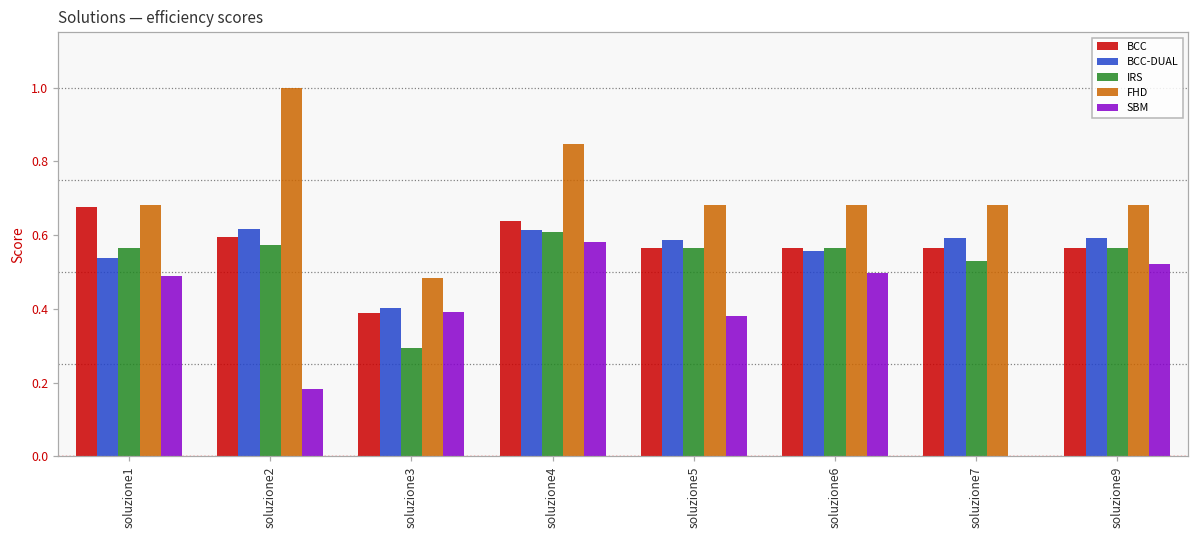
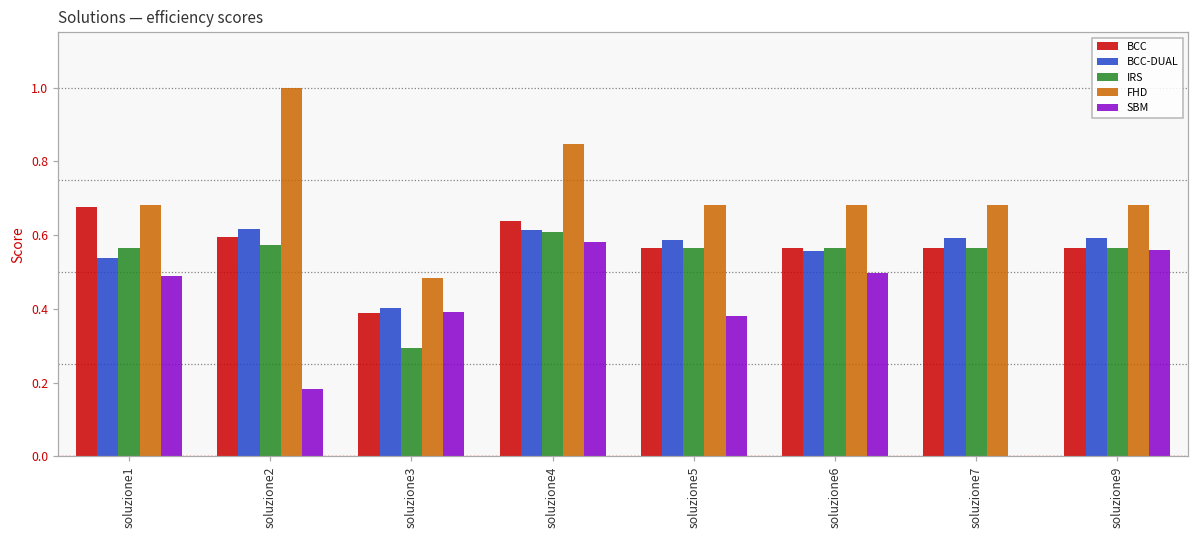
  {
    "BCC": {
      "soluzione1": 0.68,
      "soluzione2": 0.59,
      "soluzione3": 0.39,
      "soluzione4": 0.64,
      "soluzione5": 0.56,
      "soluzione6": 0.56,
      "soluzione7": 0.56,
      "soluzione9": 0.56
    },
    "BCC-DUAL": {
      "soluzione1": 0.54,
      "soluzione2": 0.62,
      "soluzione3": 0.40,
      "soluzione4": 0.61,
      "soluzione5": 0.59,
      "soluzione6": 0.56,
      "soluzione7": 0.59,
      "soluzione9": 0.59
    },
    "IRS": {
      "soluzione1": 0.56,
      "soluzione2": 0.57,
      "soluzione3": 0.29,
      "soluzione4": 0.61,
      "soluzione5": 0.56,
      "soluzione6": 0.56,
-     "soluzione7": 0.53,
+     "soluzione7": 0.56,
      "soluzione9": 0.56
    },
    "FHD": {
      "soluzione1": 0.68,
      "soluzione2": 1.00,
      "soluzione3": 0.48,
      "soluzione4": 0.85,
      "soluzione5": 0.68,
      "soluzione6": 0.68,
      "soluzione7": 0.68,
      "soluzione9": 0.68
    },
    "SBM": {
      "soluzione1": 0.49,
      "soluzione2": 0.18,
      "soluzione3": 0.39,
      "soluzione4": 0.58,
      "soluzione5": 0.38,
      "soluzione6": 0.50,
-     "soluzione9": 0.52
+     "soluzione9": 0.56
    }
  }
